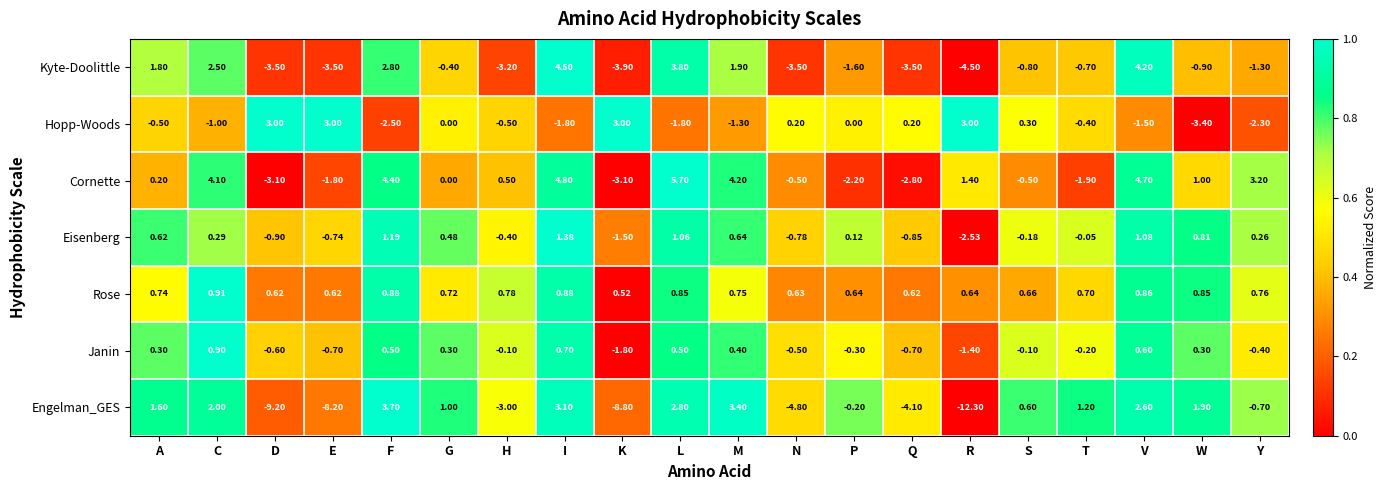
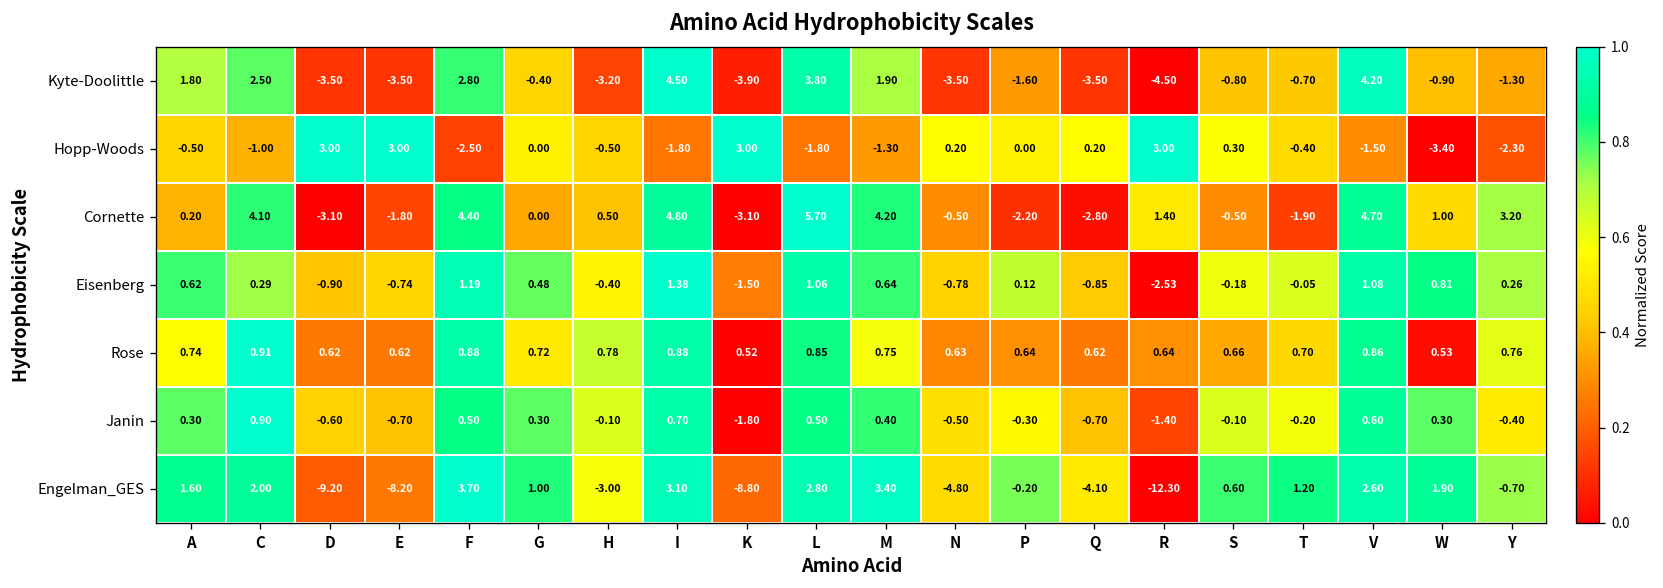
  {
    "Kyte-Doolittle": {
      "A": 1.80,
      "C": 2.50,
      "D": -3.50,
      "E": -3.50,
      "F": 2.80,
      "G": -0.40,
      "H": -3.20,
      "I": 4.50,
      "K": -3.90,
      "L": 3.80,
      "M": 1.90,
      "N": -3.50,
      "P": -1.60,
      "Q": -3.50,
      "R": -4.50,
      "S": -0.80,
      "T": -0.70,
      "V": 4.20,
      "W": -0.90,
      "Y": -1.30
    },
    "Hopp-Woods": {
      "A": -0.50,
      "C": -1.00,
      "D": 3.00,
      "E": 3.00,
      "F": -2.50,
      "G": 0.00,
      "H": -0.50,
      "I": -1.80,
      "K": 3.00,
      "L": -1.80,
      "M": -1.30,
      "N": 0.20,
      "P": 0.00,
      "Q": 0.20,
      "R": 3.00,
      "S": 0.30,
      "T": -0.40,
      "V": -1.50,
      "W": -3.40,
      "Y": -2.30
    },
    "Cornette": {
      "A": 0.20,
      "C": 4.10,
      "D": -3.10,
      "E": -1.80,
      "F": 4.40,
      "G": 0.00,
      "H": 0.50,
      "I": 4.80,
      "K": -3.10,
      "L": 5.70,
      "M": 4.20,
      "N": -0.50,
      "P": -2.20,
      "Q": -2.80,
      "R": 1.40,
      "S": -0.50,
      "T": -1.90,
      "V": 4.70,
      "W": 1.00,
      "Y": 3.20
    },
    "Eisenberg": {
      "A": 0.62,
      "C": 0.29,
      "D": -0.90,
      "E": -0.74,
      "F": 1.19,
      "G": 0.48,
      "H": -0.40,
      "I": 1.38,
      "K": -1.50,
      "L": 1.06,
      "M": 0.64,
      "N": -0.78,
      "P": 0.12,
      "Q": -0.85,
      "R": -2.53,
      "S": -0.18,
      "T": -0.05,
      "V": 1.08,
      "W": 0.81,
      "Y": 0.26
    },
    "Rose": {
      "A": 0.74,
      "C": 0.91,
      "D": 0.62,
      "E": 0.62,
      "F": 0.88,
      "G": 0.72,
      "H": 0.78,
      "I": 0.88,
      "K": 0.52,
      "L": 0.85,
      "M": 0.75,
      "N": 0.63,
      "P": 0.64,
      "Q": 0.62,
      "R": 0.64,
      "S": 0.66,
      "T": 0.70,
      "V": 0.86,
-     "W": 0.85,
+     "W": 0.53,
      "Y": 0.76
    },
    "Janin": {
      "A": 0.30,
      "C": 0.90,
      "D": -0.60,
      "E": -0.70,
      "F": 0.50,
      "G": 0.30,
      "H": -0.10,
      "I": 0.70,
      "K": -1.80,
      "L": 0.50,
      "M": 0.40,
      "N": -0.50,
      "P": -0.30,
      "Q": -0.70,
      "R": -1.40,
      "S": -0.10,
      "T": -0.20,
      "V": 0.60,
      "W": 0.30,
      "Y": -0.40
    },
    "Engelman_GES": {
      "A": 1.60,
      "C": 2.00,
      "D": -9.20,
      "E": -8.20,
      "F": 3.70,
      "G": 1.00,
      "H": -3.00,
      "I": 3.10,
      "K": -8.80,
      "L": 2.80,
      "M": 3.40,
      "N": -4.80,
      "P": -0.20,
      "Q": -4.10,
      "R": -12.30,
      "S": 0.60,
      "T": 1.20,
      "V": 2.60,
      "W": 1.90,
      "Y": -0.70
    }
  }
